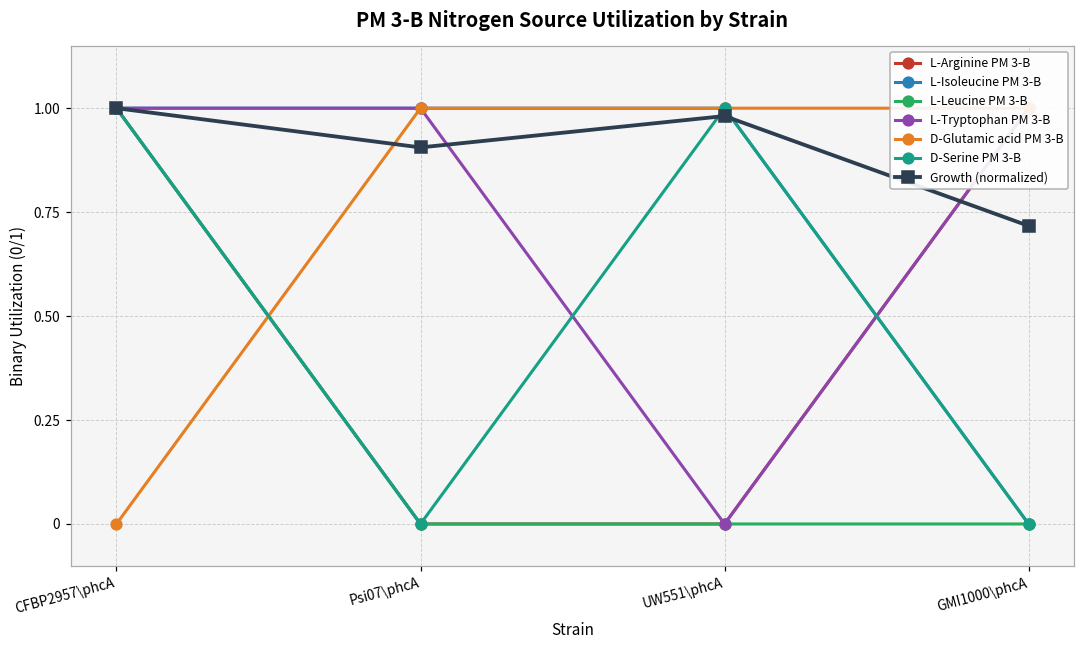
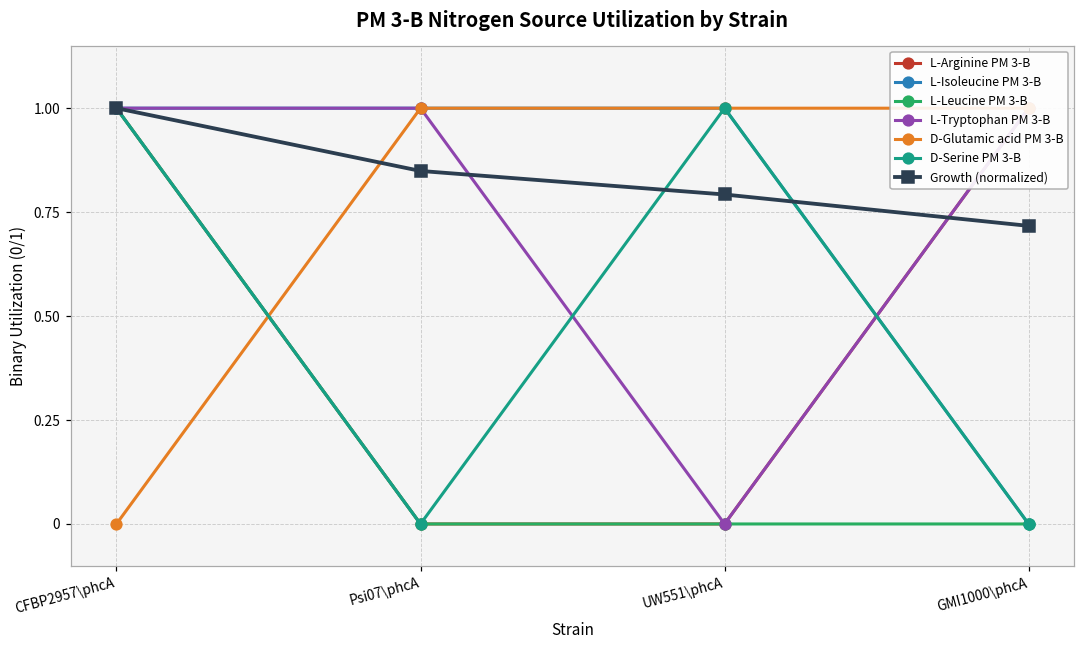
  {
    "D-Glutamic acid PM 3-B": {
      "CFBP2957\\phcA": 0.00
    },
    "Growth (normalized)": {
-     "Psi07\\phcA": 0.91,
-     "UW551\\phcA": 0.98,
+     "Psi07\\phcA": 0.85,
+     "UW551\\phcA": 0.79,
      "GMI1000\\phcA": 0.72
    }
  }
